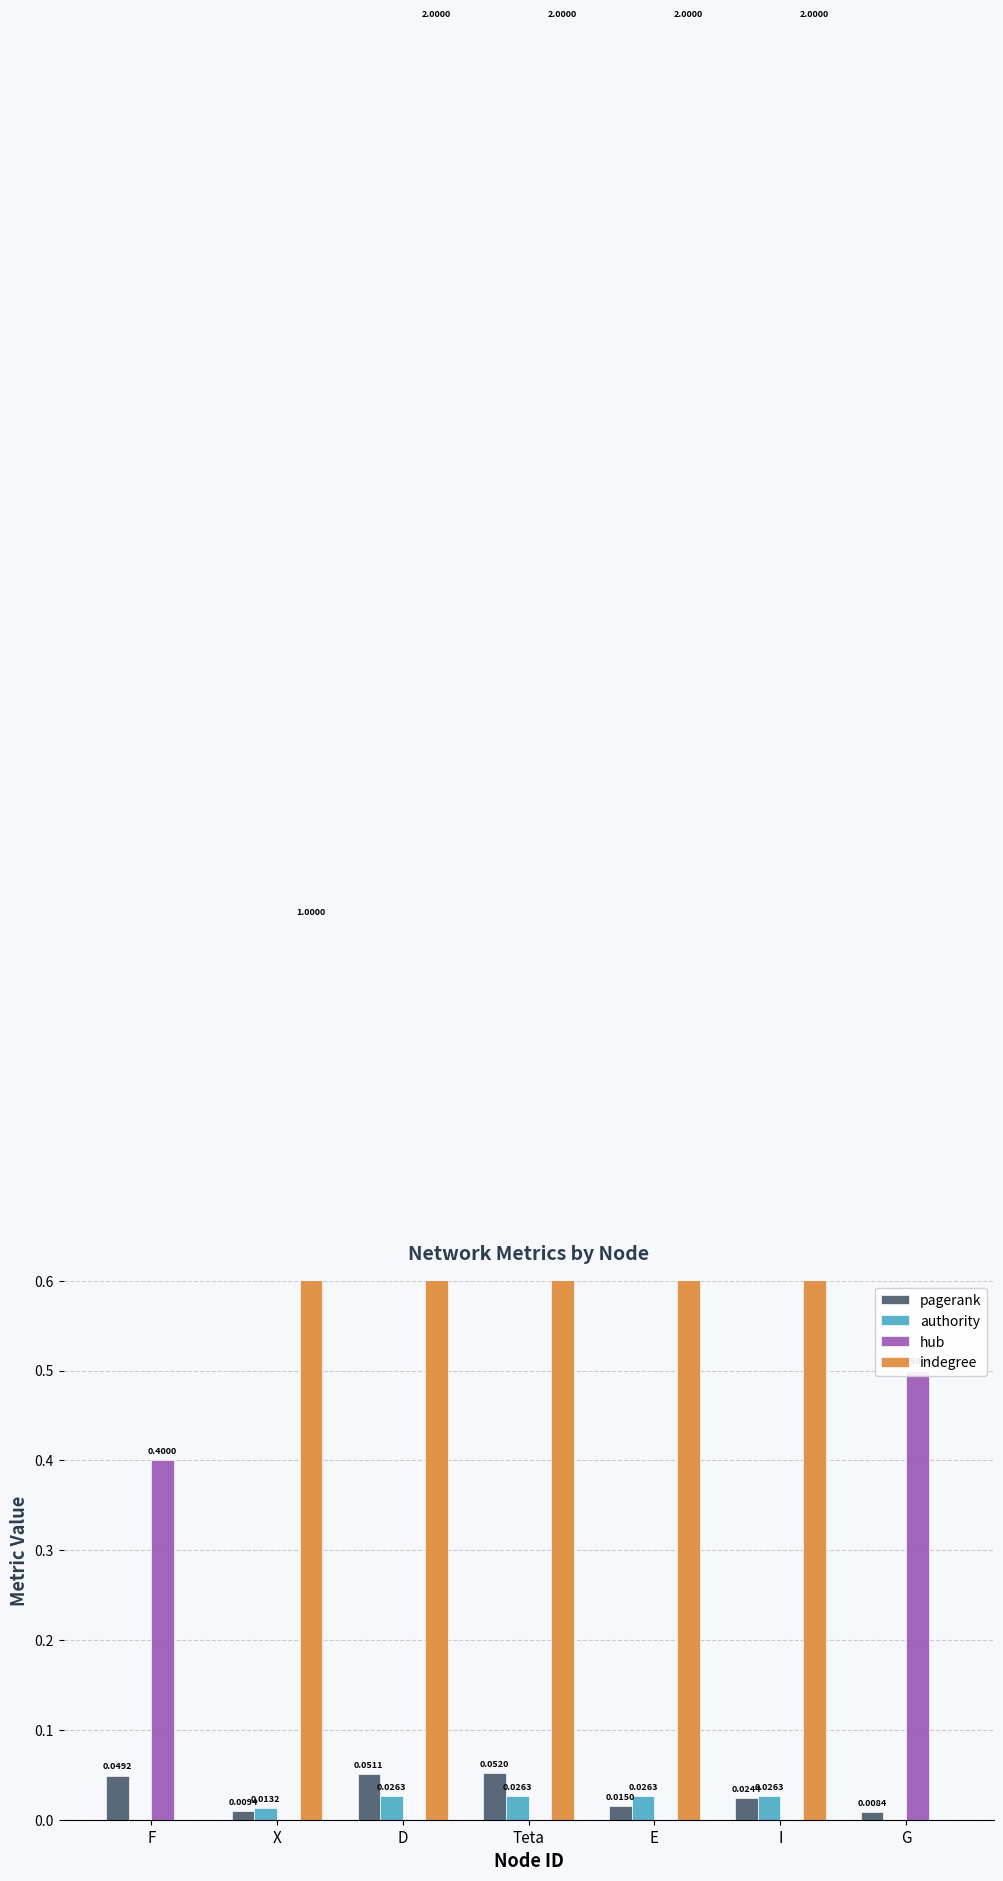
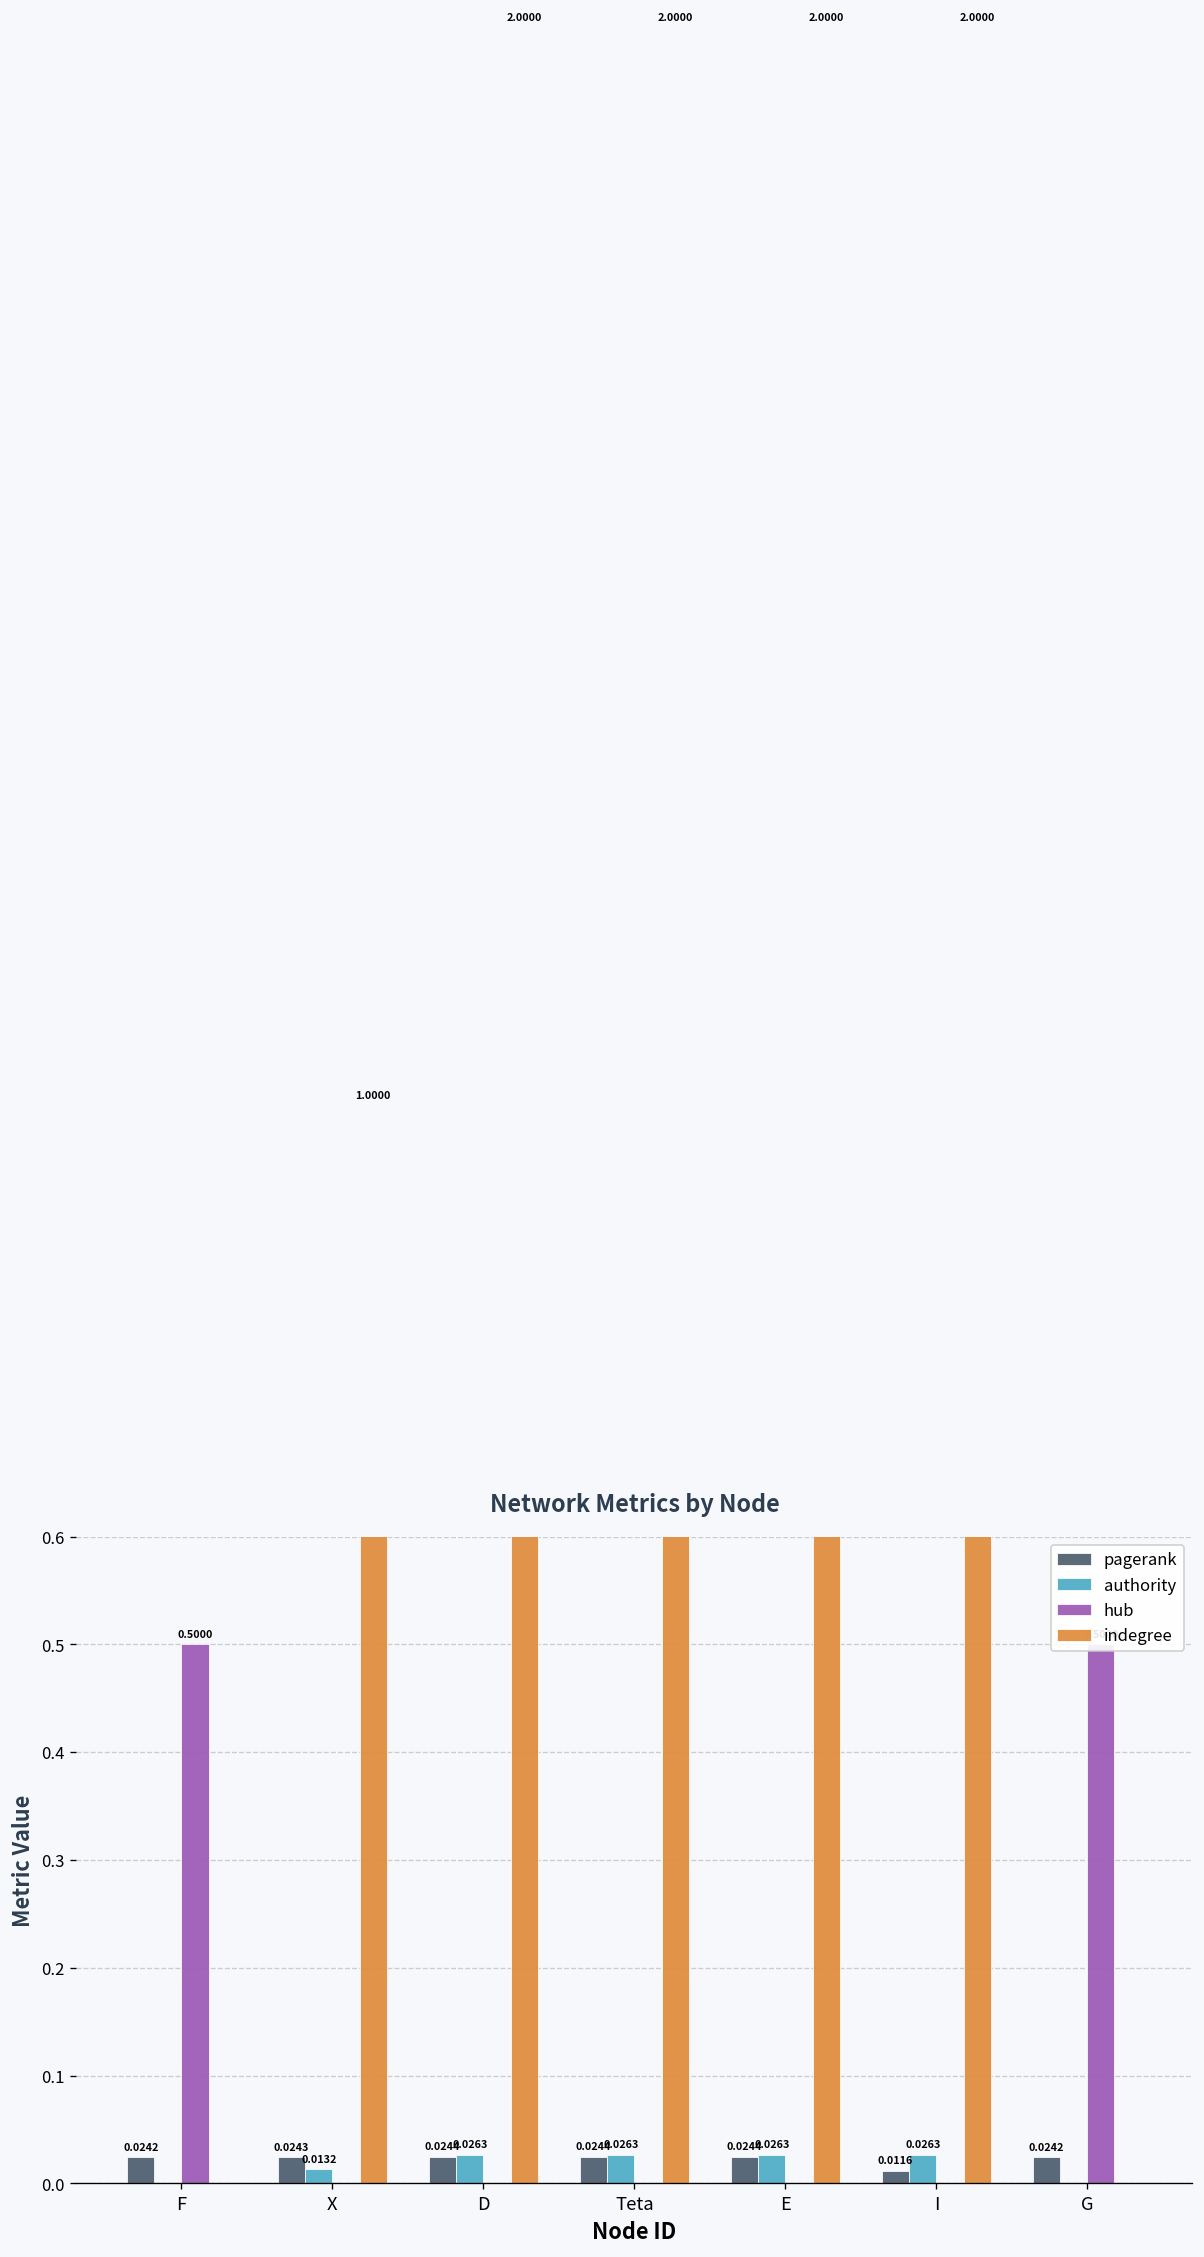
  {
    "pagerank": {
-     "F": 0.0492,
-     "X": 0.0094,
-     "D": 0.0511,
-     "Teta": 0.0520,
-     "E": 0.0150,
-     "I": 0.0244,
-     "G": 0.0084
+     "F": 0.0242,
+     "X": 0.0243,
+     "D": 0.0244,
+     "Teta": 0.0244,
+     "E": 0.0244,
+     "I": 0.0116,
+     "G": 0.0242
    },
    "authority": {
      "X": 0.0132,
      "D": 0.0263,
      "Teta": 0.0263,
      "E": 0.0263
    },
    "hub": {
-     "F": 0.4000
+     "F": 0.5000
    },
    "indegree": {
      "F": 0.00,
      "G": 0.00
    }
  }
